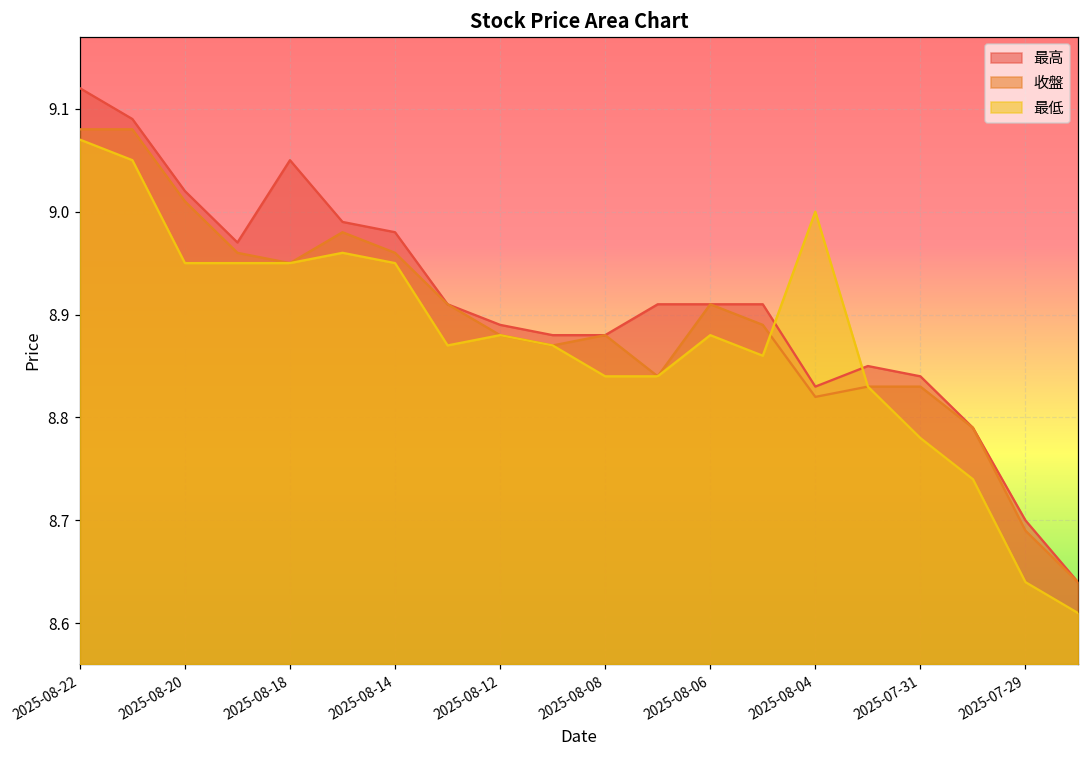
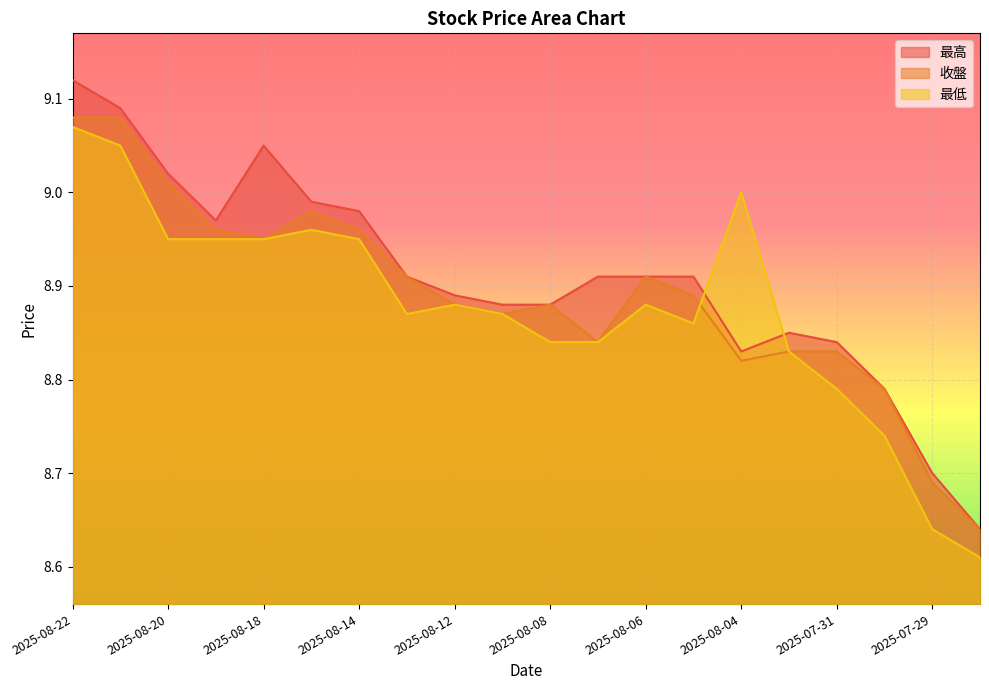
  {
    "最低": {
      "2025-08-22": 9.07,
      "2025-08-20": 8.95,
      "2025-08-14": 8.95,
      "2025-08-08": 8.84,
      "2025-08-06": 8.88,
      "2025-08-04": 9.00,
-     "2025-07-31": 8.78,
+     "2025-07-31": 8.79,
      "2025-07-29": 8.64
    }
  }
